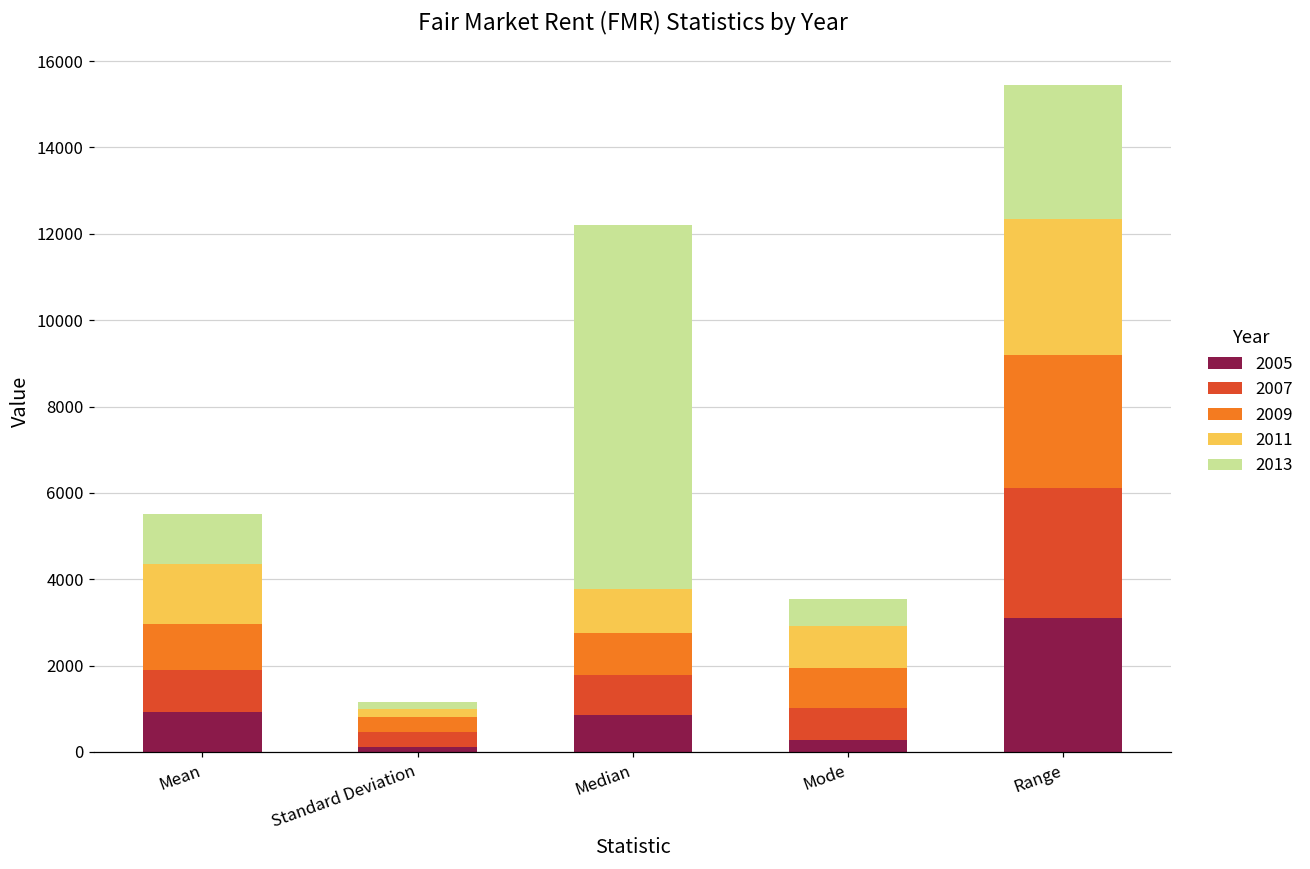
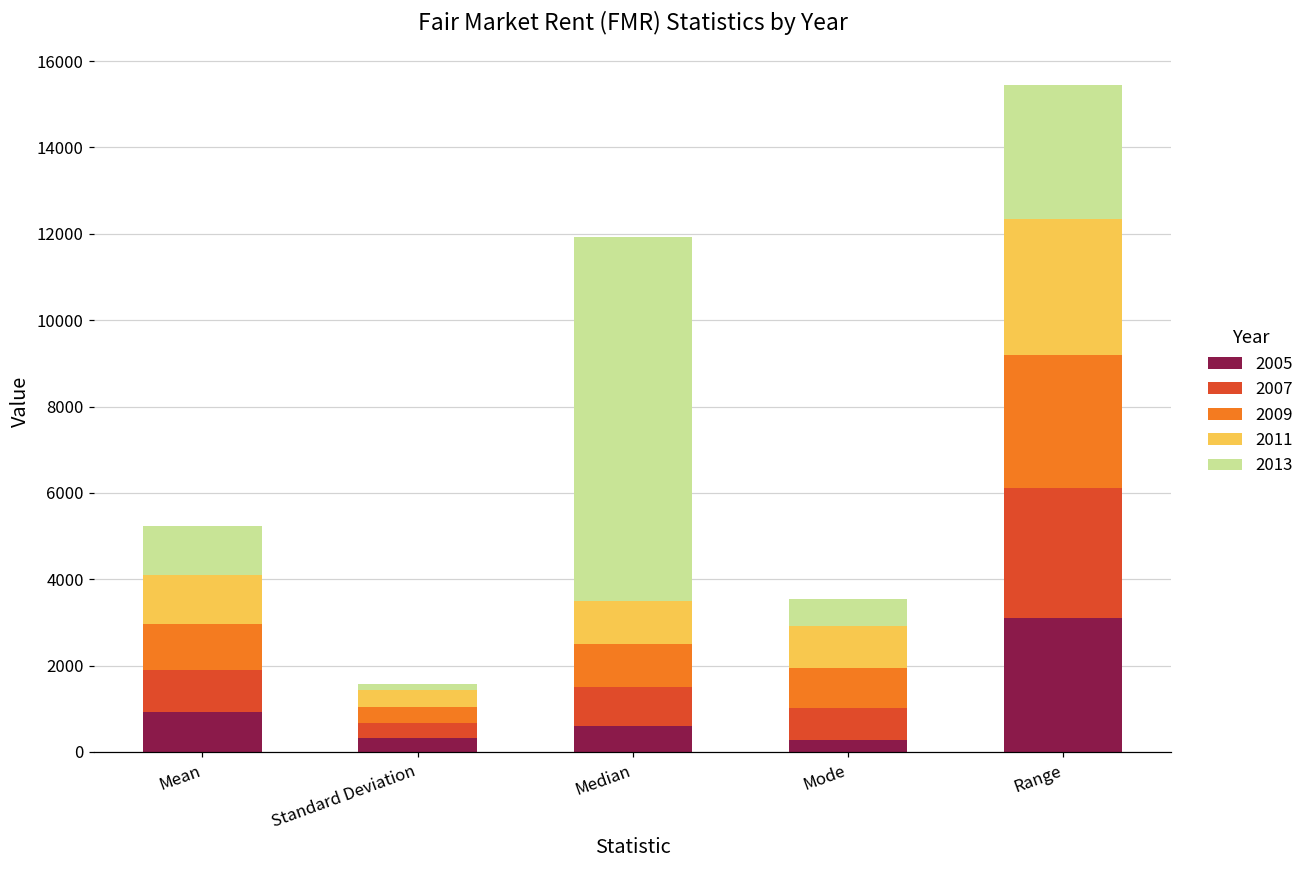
  {
    "2005": {
      "Mean": 900,
-     "Standard Deviation": 100,
-     "Median": 900,
+     "Standard Deviation": 300,
+     "Median": 600,
      "Mode": 300,
      "Range": 3100
    },
    "2011": {
-     "Mean": 1400,
-     "Standard Deviation": 200,
+     "Mean": 1100,
+     "Standard Deviation": 400,
      "Median": 1000,
      "Mode": 1000,
      "Range": 3200
    },
    "2013": {
      "Mean": 1200,
      "Standard Deviation": 200,
      "Median": 8400,
      "Mode": 600,
      "Range": 3100
    }
  }
